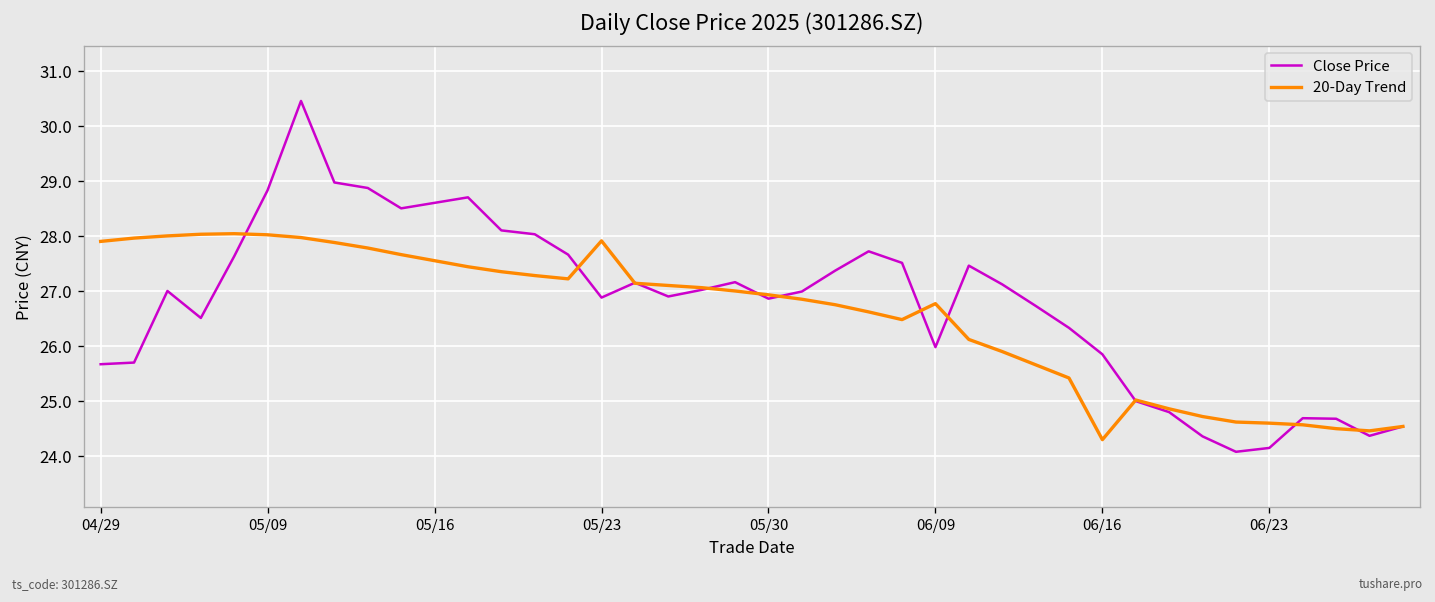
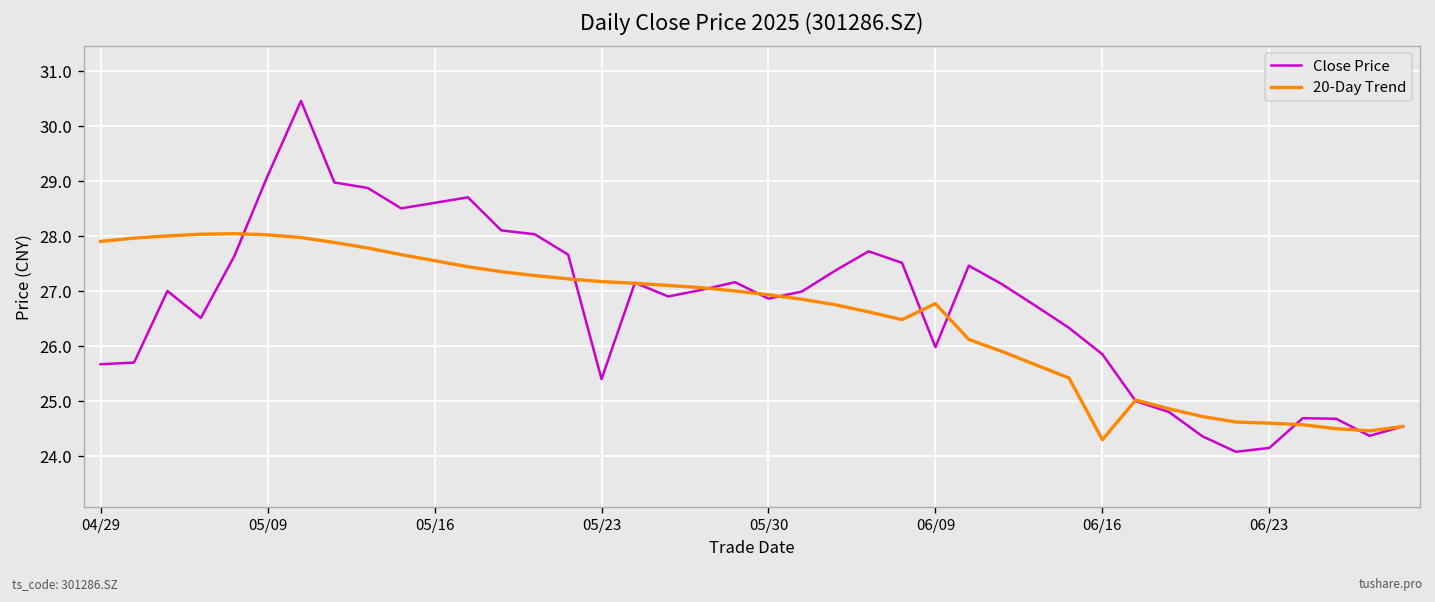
  {
    "Close Price": {
      "04/29": 25.7,
-     "05/09": 28.8,
+     "05/09": 29.1,
      "05/16": 28.6,
-     "05/23": 26.9,
+     "05/23": 25.4,
      "05/30": 26.9,
      "06/09": 26.0,
      "06/16": 25.9,
      "06/23": 24.2
    },
    "20-Day Trend": {
      "04/29": 27.9,
      "05/09": 28.0,
      "05/16": 27.6,
-     "05/23": 27.9,
+     "05/23": 27.2,
      "05/30": 26.9,
      "06/09": 26.8,
      "06/16": 24.3,
      "06/23": 24.6
    }
  }
